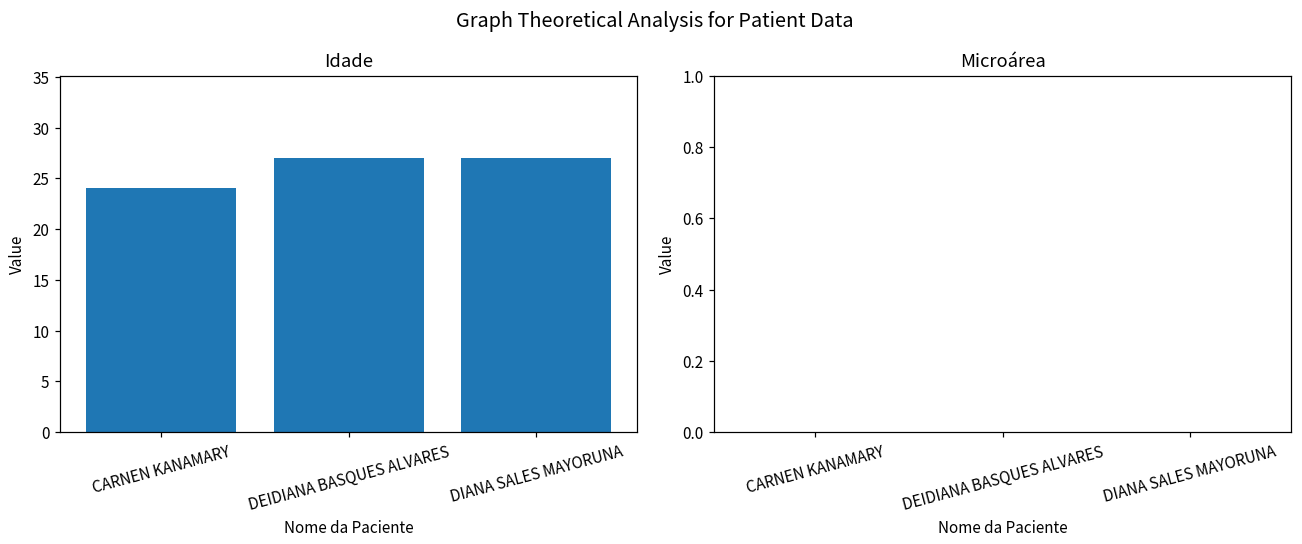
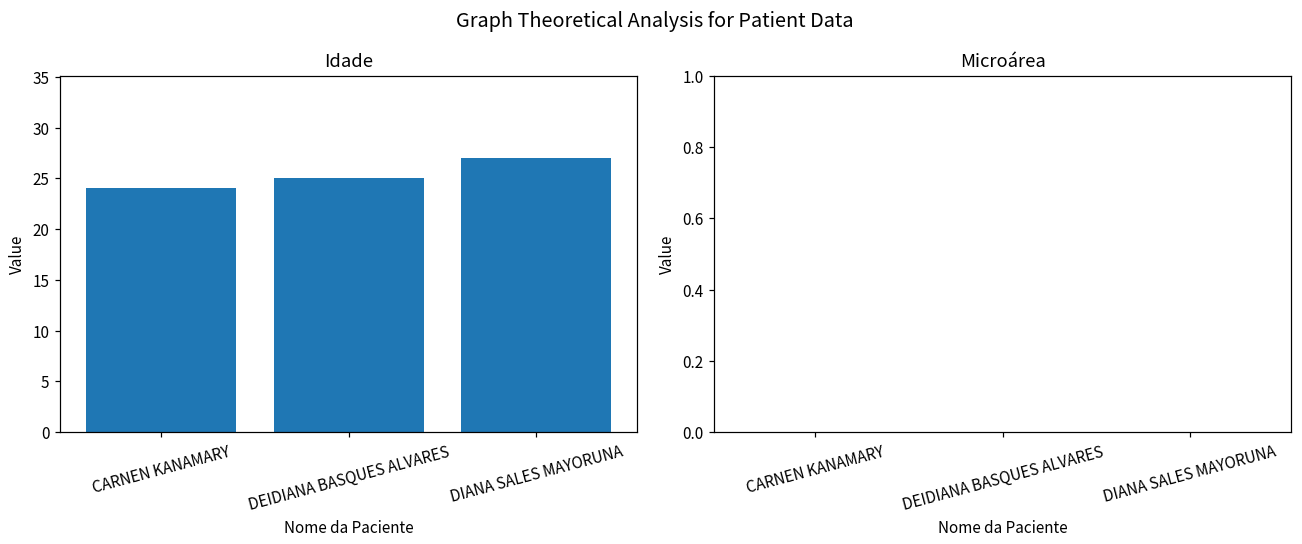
  {
    "Idade": {
      "CARNEN KANAMARY": 24,
-     "DEIDIANA BASQUES ALVARES": 27,
+     "DEIDIANA BASQUES ALVARES": 25,
      "DIANA SALES MAYORUNA": 27
    },
    "Microárea": {
      "CARNEN KANAMARY": 0.00,
      "DEIDIANA BASQUES ALVARES": 0.00,
      "DIANA SALES MAYORUNA": 0.00
    }
  }
